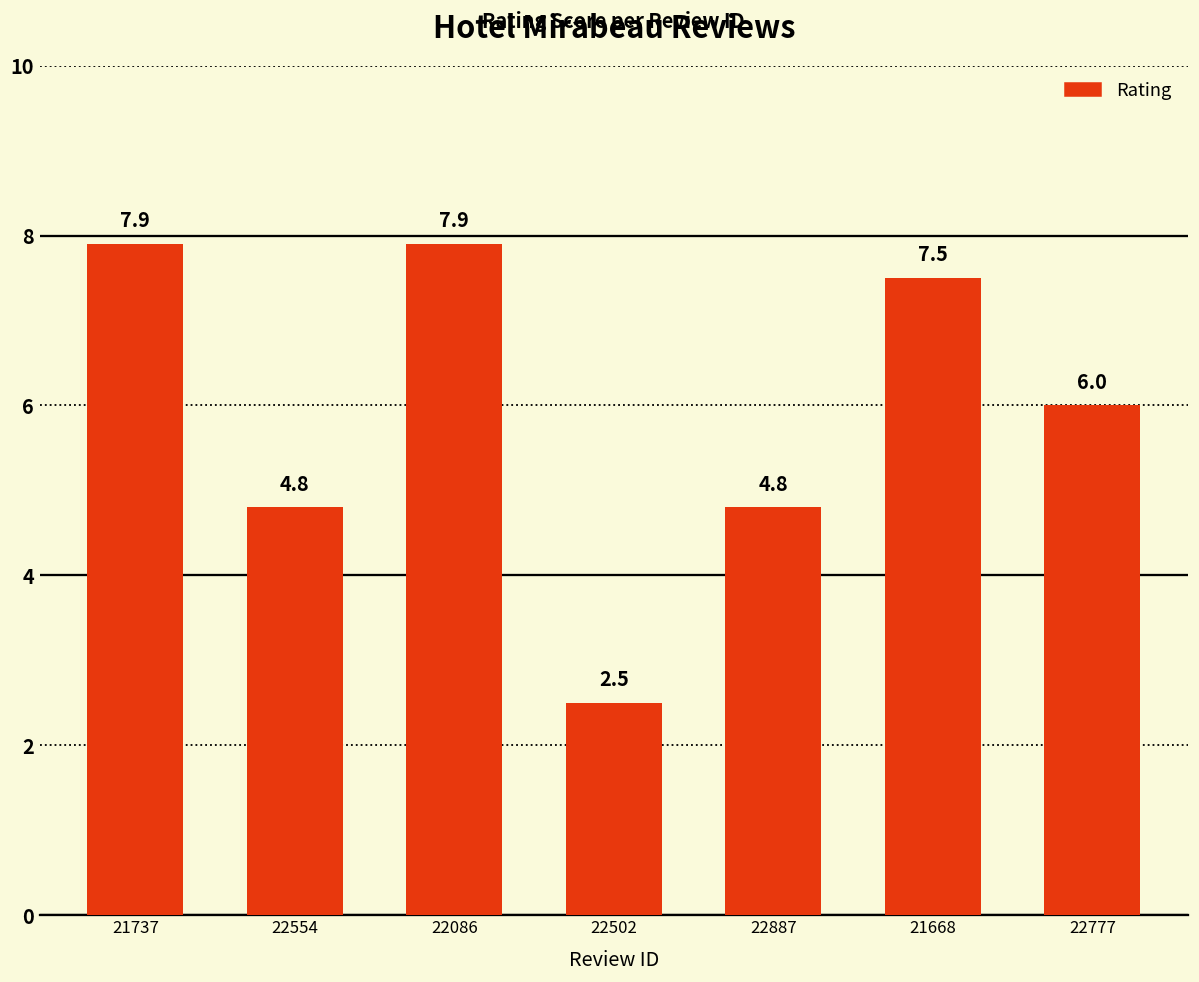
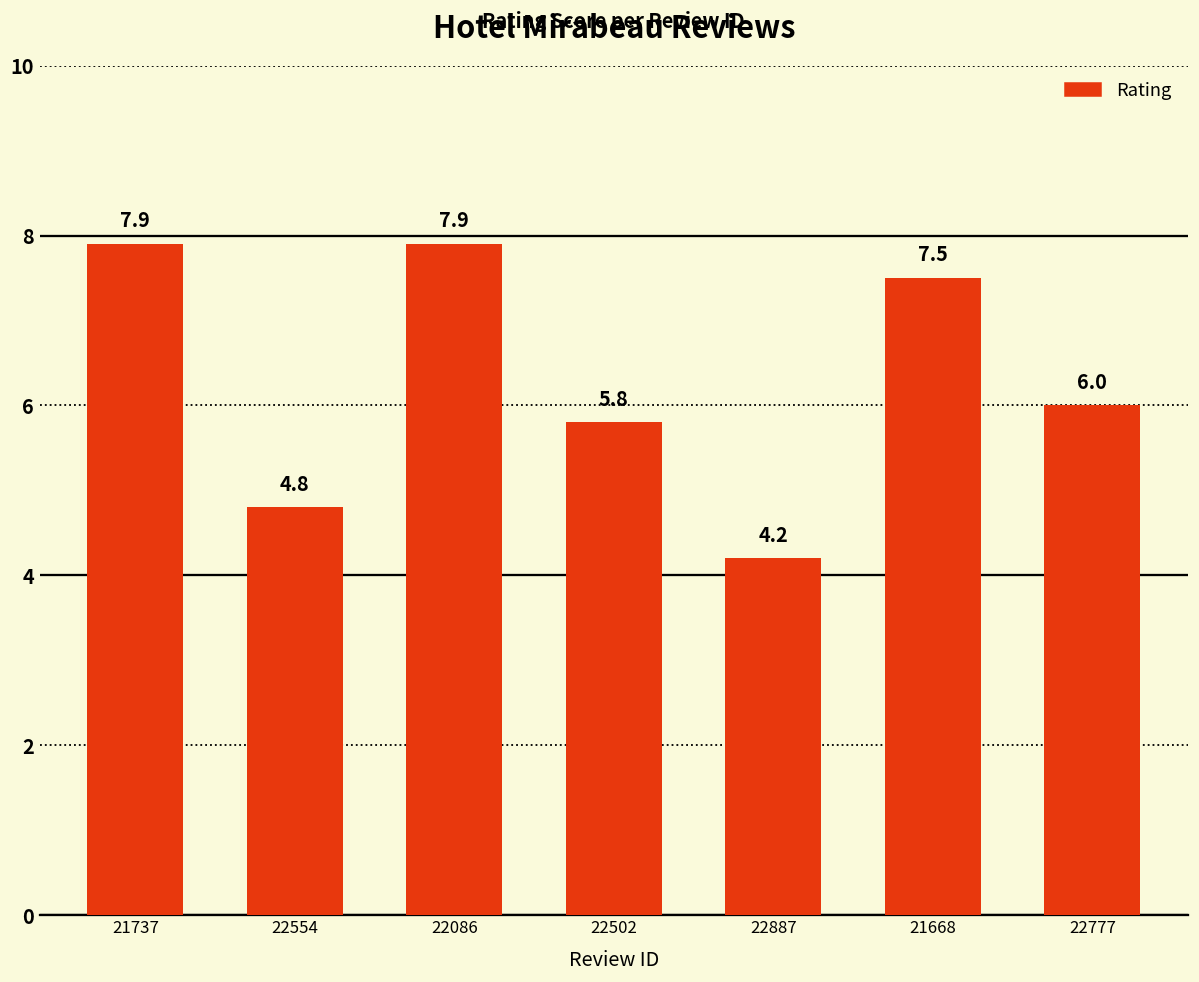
  {
    "21737": 7.9,
    "22554": 4.8,
    "22086": 7.9,
-   "22502": 2.5,
-   "22887": 4.8,
+   "22502": 5.8,
+   "22887": 4.2,
    "21668": 7.5,
    "22777": 6.0
  }
